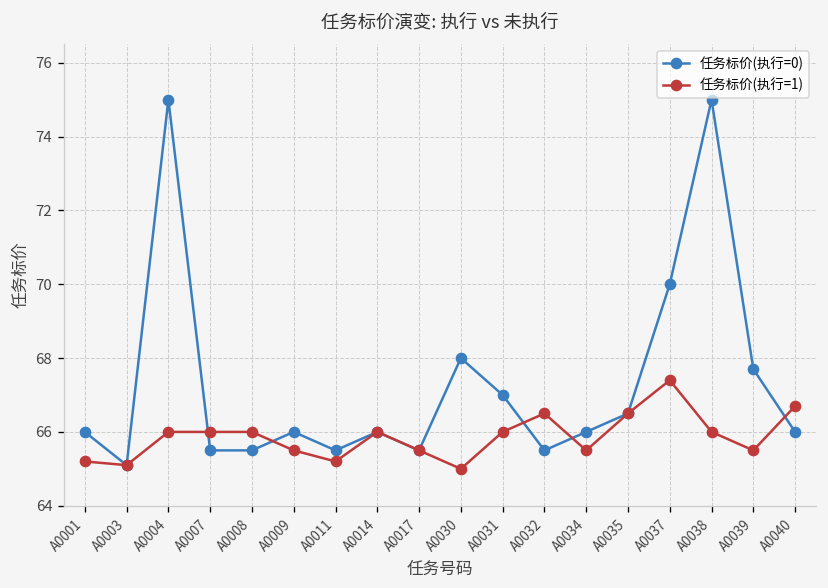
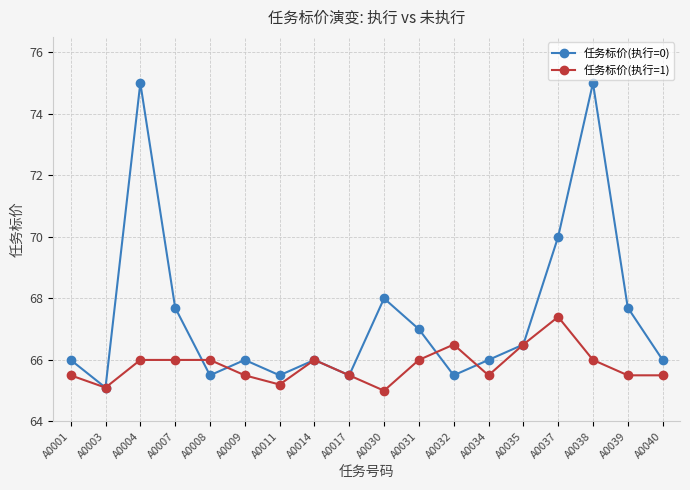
  {
    "任务标价(执行=0)": {
      "A0001": 66.0,
      "A0004": 75.0,
-     "A0007": 65.5,
+     "A0007": 67.7,
      "A0008": 65.5,
      "A0009": 66.0,
      "A0011": 65.5,
      "A0030": 68.0,
      "A0031": 67.0,
      "A0032": 65.5,
      "A0034": 66.0,
      "A0037": 70.0,
      "A0038": 75.0,
      "A0039": 67.7,
      "A0040": 66.0
    },
    "任务标价(执行=1)": {
-     "A0001": 65.2,
+     "A0001": 65.5,
      "A0004": 66.0,
      "A0007": 66.0,
      "A0008": 66.0,
      "A0009": 65.5,
      "A0011": 65.2,
      "A0030": 65.0,
      "A0031": 66.0,
      "A0032": 66.5,
      "A0034": 65.5,
      "A0037": 67.4,
      "A0038": 66.0,
      "A0039": 65.5,
-     "A0040": 66.7
+     "A0040": 65.5
    }
  }
